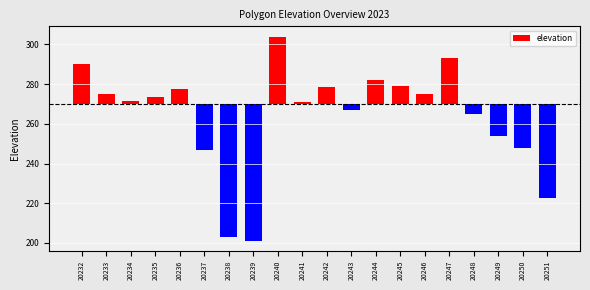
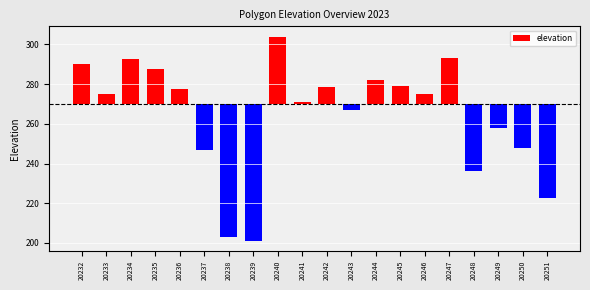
  {
    "20232": 290,
    "20233": 275,
-   "20234": 272,
-   "20235": 273,
+   "20234": 293,
+   "20235": 288,
    "20236": 278,
    "20237": 247,
    "20238": 203,
    "20239": 201,
    "20240": 304,
    "20242": 279,
    "20243": 267,
    "20244": 282,
    "20245": 279,
    "20246": 275,
    "20247": 293,
-   "20248": 265,
-   "20249": 254,
+   "20248": 237,
+   "20249": 258,
    "20250": 248,
    "20251": 223
  }
